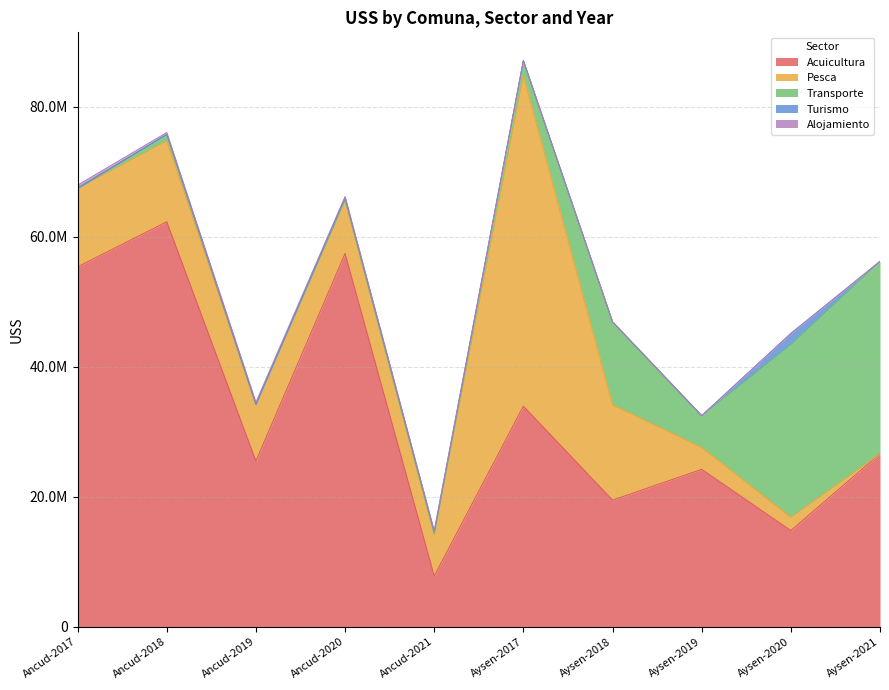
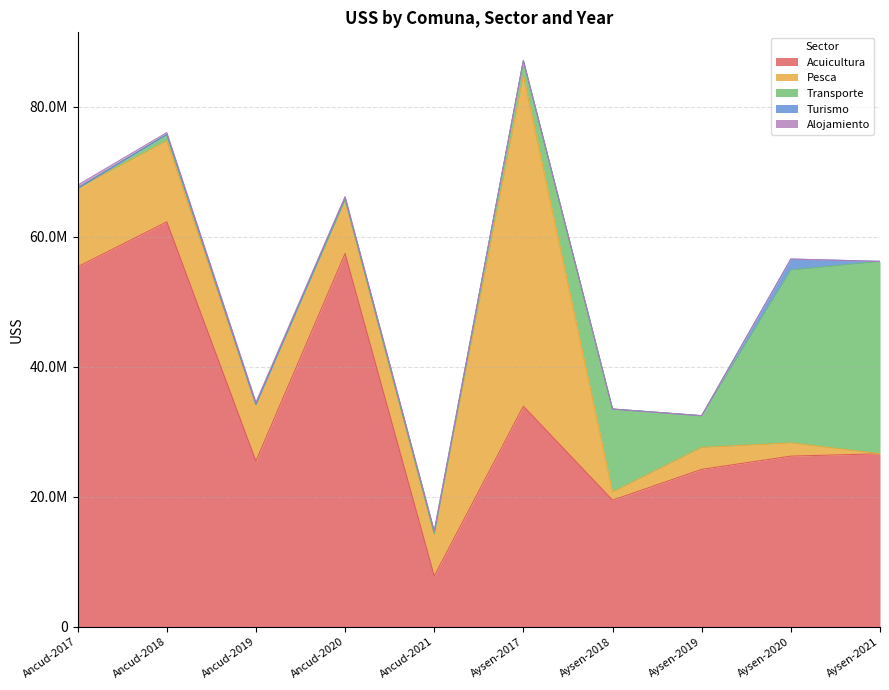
  {
    "Acuicultura": {
      "Ancud-2017": 55000000,
      "Ancud-2018": 62000000,
      "Ancud-2019": 26000000,
      "Ancud-2020": 57000000,
      "Ancud-2021": 8000000,
      "Aysen-2017": 34000000,
      "Aysen-2018": 19000000,
      "Aysen-2019": 24000000,
-     "Aysen-2020": 15000000
+     "Aysen-2020": 26000000
    },
    "Pesca": {
      "Ancud-2018": 12000000,
      "Aysen-2017": 51000000,
-     "Aysen-2018": 15000000,
+     "Aysen-2018": 1000000,
      "Aysen-2019": 3000000,
      "Aysen-2020": 2000000
    },
    "Transporte": {
      "Aysen-2020": 27000000
    },
    "Alojamiento": {
      "Ancud-2017": 1000000
    }
  }
